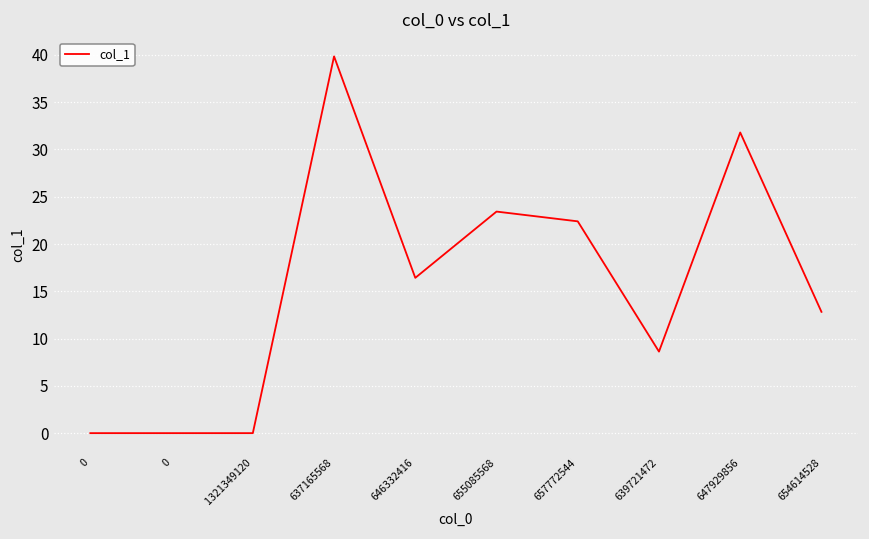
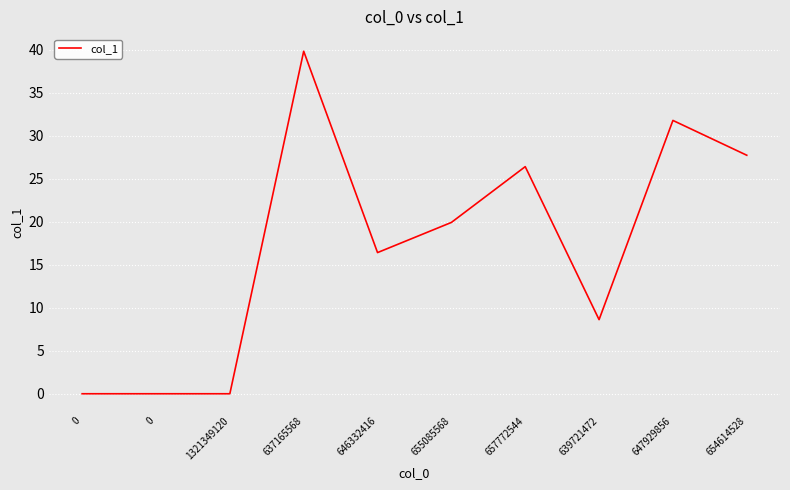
  {
    "1321349120": 0,
    "637165568": 40,
    "646332416": 16,
-   "655085568": 23,
-   "657772544": 22,
+   "655085568": 20,
+   "657772544": 26,
    "639721472": 9,
    "647929856": 32,
-   "654614528": 13
+   "654614528": 28
  }
